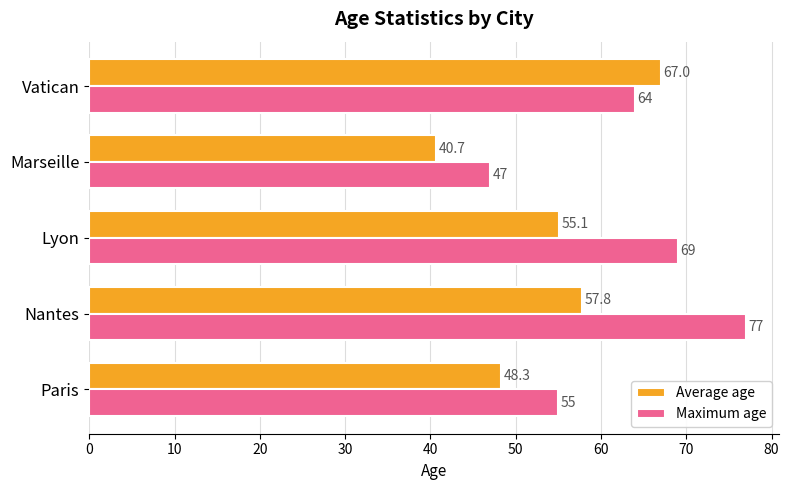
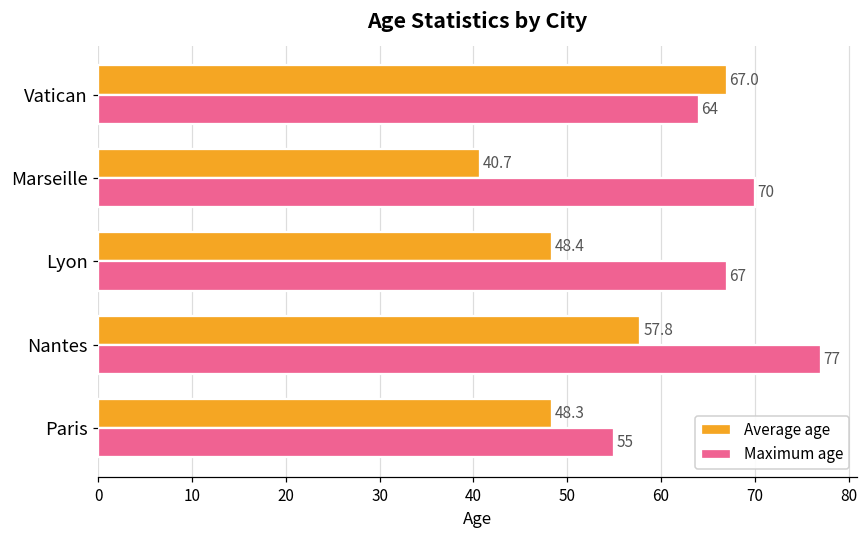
  {
    "Average age": {
      "Vatican": 67.0,
      "Marseille": 40.7,
-     "Lyon": 55.1,
+     "Lyon": 48.4,
      "Nantes": 57.8,
      "Paris": 48.3
    },
    "Maximum age": {
      "Vatican": 64,
-     "Marseille": 47,
-     "Lyon": 69,
+     "Marseille": 70,
+     "Lyon": 67,
      "Nantes": 77,
      "Paris": 55
    }
  }
